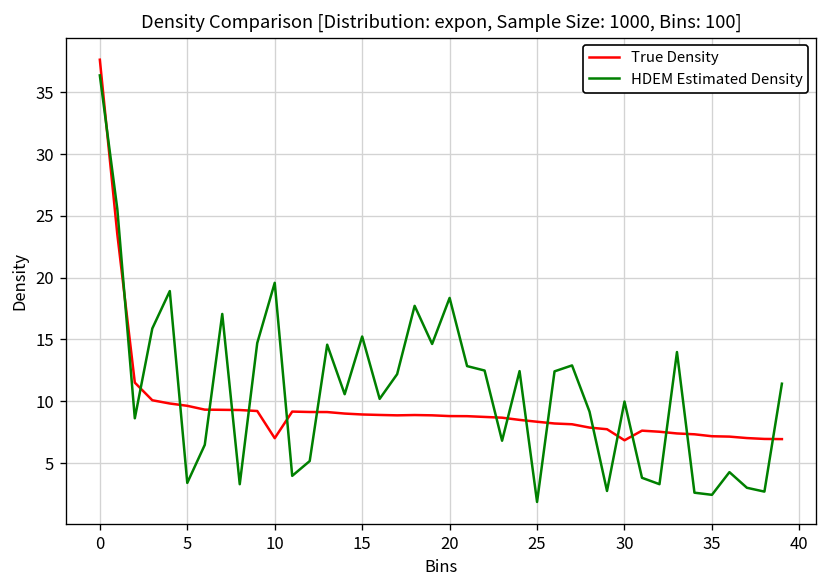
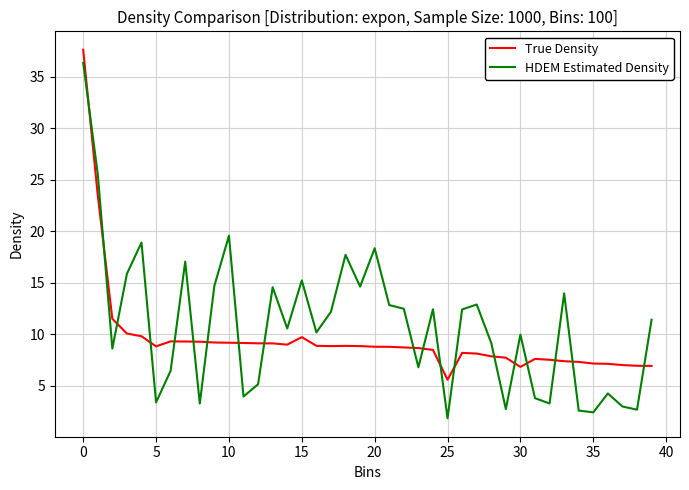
  {
    "True Density": {
      "0": 37.6,
-     "5": 9.6,
-     "10": 7.0,
-     "15": 8.9,
+     "5": 8.8,
+     "10": 9.2,
+     "15": 9.7,
      "20": 8.8,
-     "25": 8.3,
+     "25": 5.6,
      "30": 6.8,
      "35": 7.2
    },
    "HDEM Estimated Density": {
      "0": 36.4,
      "5": 3.4,
      "10": 19.6,
      "15": 15.2,
      "20": 18.4,
      "25": 1.9,
      "30": 10.0,
      "35": 2.4
    }
  }
